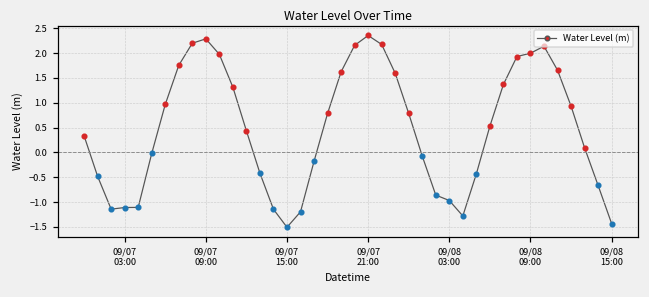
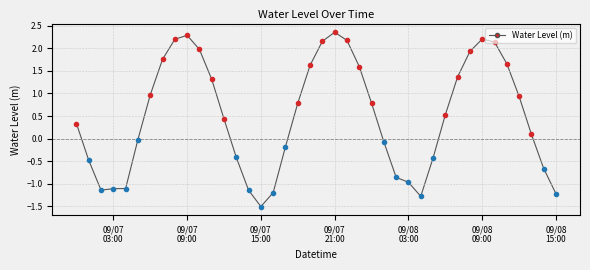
  {
    "Water Level (m)": {
-     "09/08 09:00": 2.0,
-     "09/08 15:00": -1.4
+     "09/08 09:00": 2.2,
+     "09/08 15:00": -1.2
    }
  }
